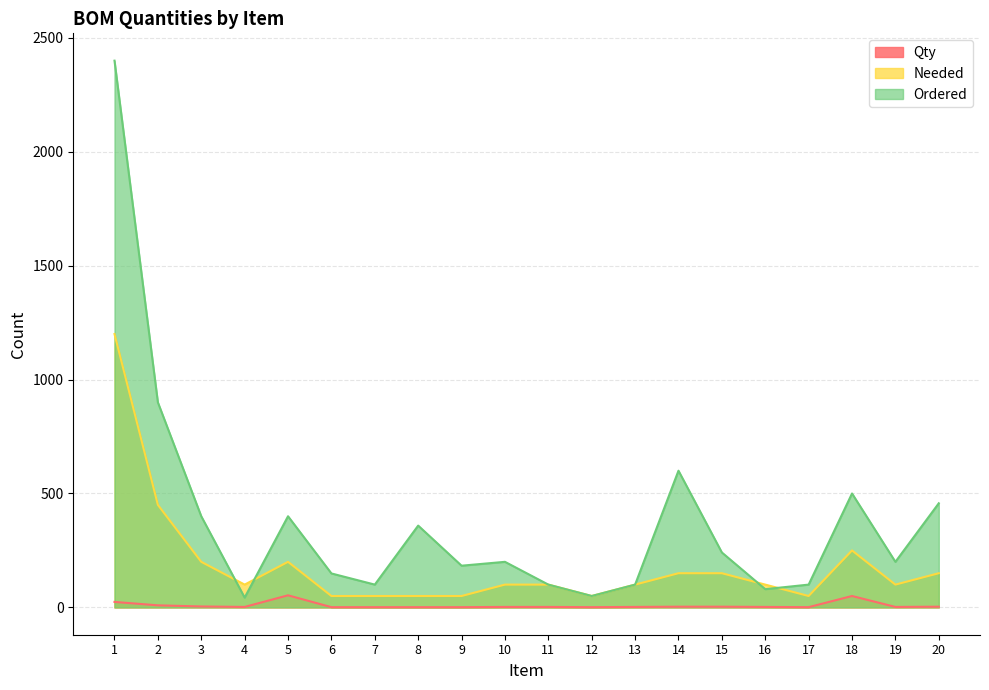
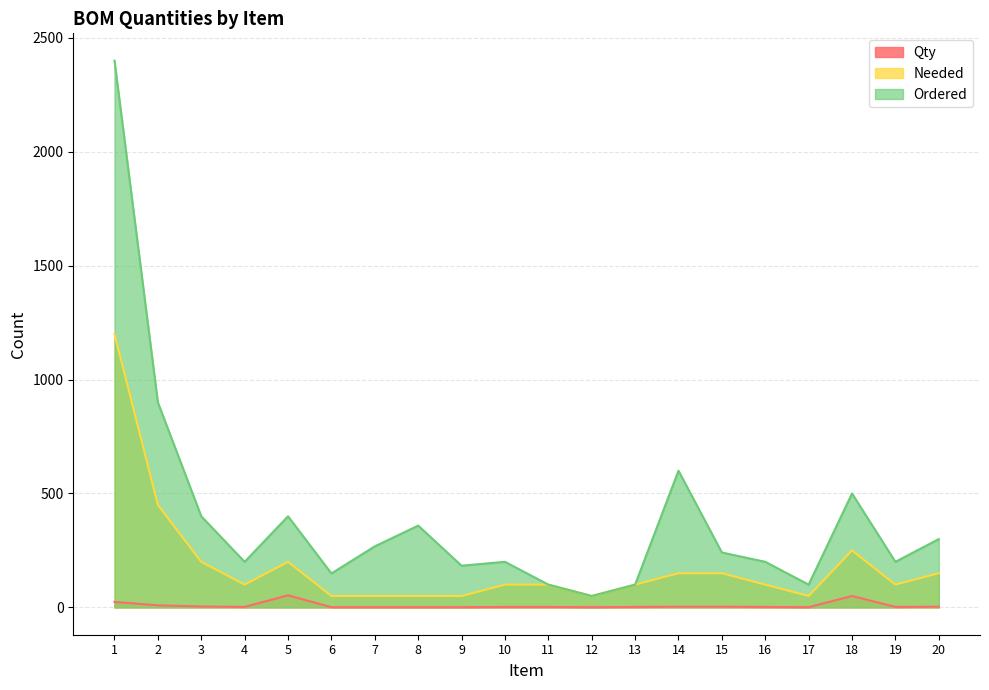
  {
    "Qty": {
      "1": 20,
      "2": 10,
      "3": 0,
      "4": 0,
      "5": 50,
      "6": 0,
      "7": 0,
      "8": 0,
      "9": 0,
      "10": 0,
      "11": 0,
      "12": 0,
      "13": 0,
      "14": 0,
      "15": 0,
      "16": 0,
      "17": 0,
      "18": 50,
      "19": 0,
      "20": 0
    },
    "Needed": {
      "1": 1200,
      "2": 450,
      "3": 200,
      "4": 100,
      "5": 200,
      "6": 50,
      "7": 50,
      "8": 50,
      "9": 50,
      "10": 100,
      "14": 150,
      "15": 150,
      "16": 100,
      "17": 50,
      "18": 250,
      "19": 100,
      "20": 150
    },
    "Ordered": {
      "1": 2400,
      "2": 900,
      "3": 400,
-     "4": 40,
+     "4": 200,
      "5": 400,
      "6": 150,
-     "7": 100,
+     "7": 270,
      "8": 360,
      "9": 180,
      "10": 200,
      "14": 600,
      "15": 240,
-     "16": 80,
+     "16": 200,
      "17": 100,
      "18": 500,
      "19": 200,
-     "20": 460
+     "20": 300
    }
  }
